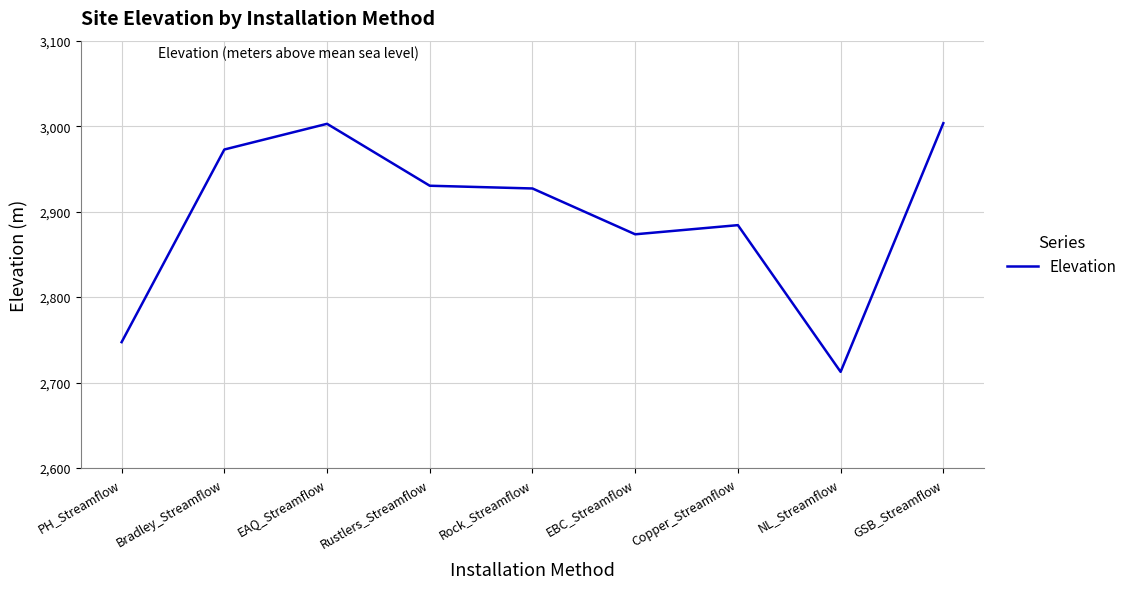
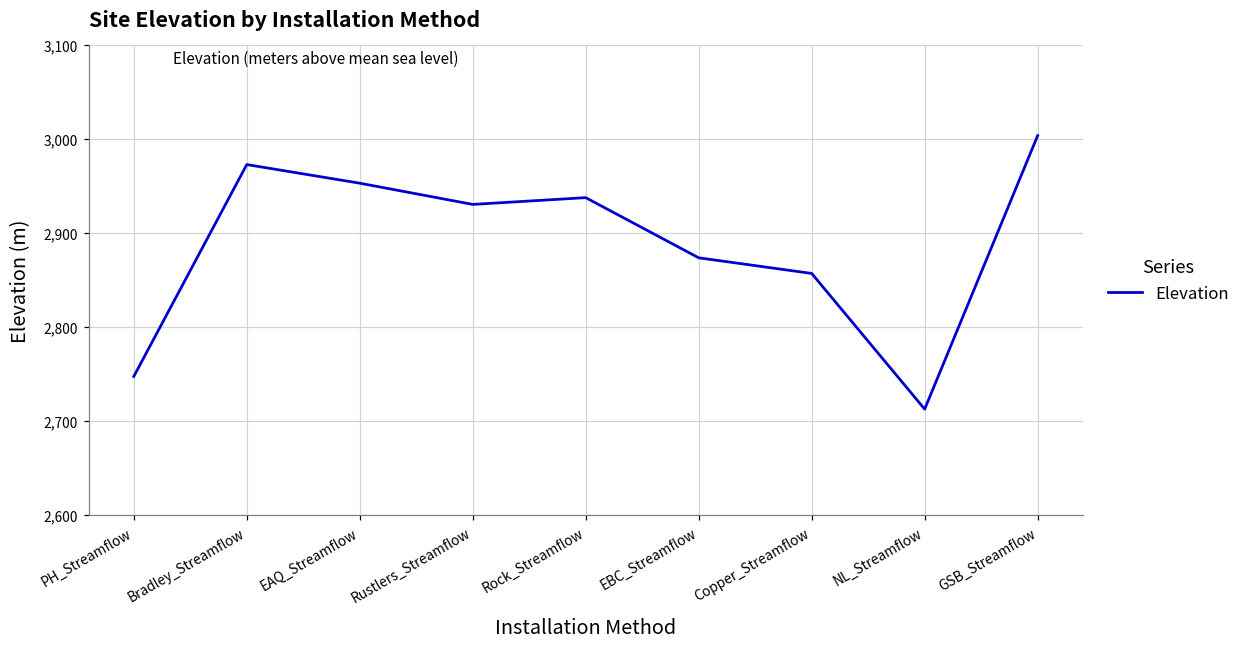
  {
    "PH_Streamflow": "2,750",
    "Bradley_Streamflow": "2,970",
-   "EAQ_Streamflow": "3,000",
+   "EAQ_Streamflow": "2,950",
    "Rustlers_Streamflow": "2,930",
-   "Rock_Streamflow": "2,930",
+   "Rock_Streamflow": "2,940",
    "EBC_Streamflow": "2,870",
-   "Copper_Streamflow": "2,880",
+   "Copper_Streamflow": "2,860",
    "NL_Streamflow": "2,710",
    "GSB_Streamflow": "3,000"
  }
